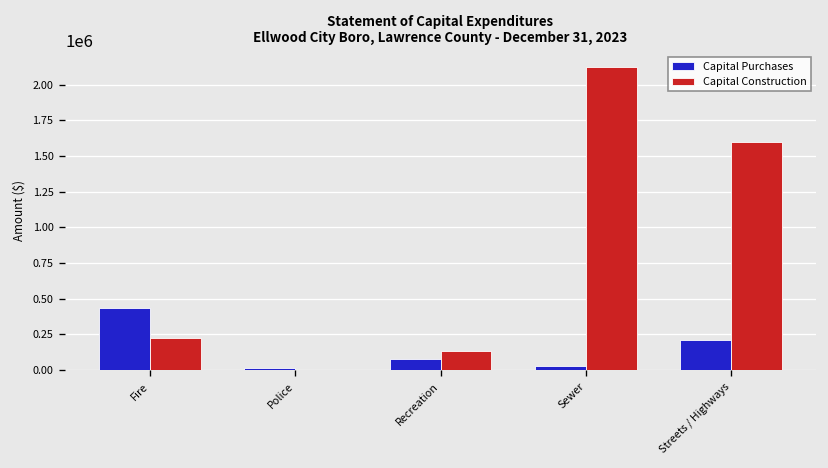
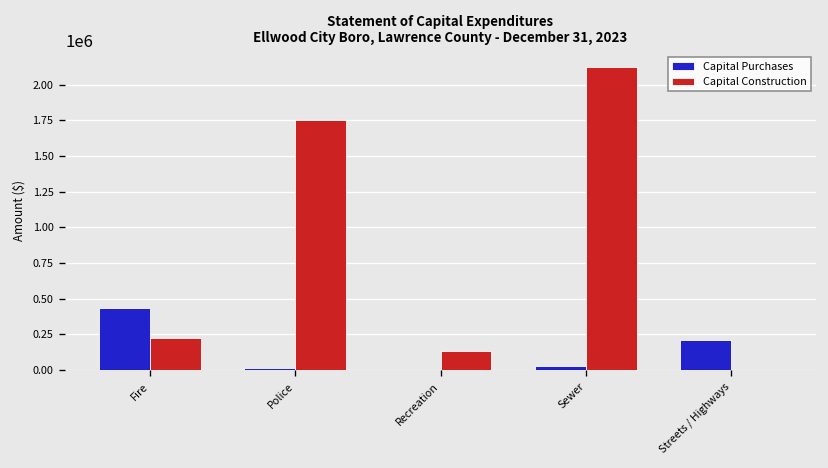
  {
    "Capital Purchases": {
      "Fire": 430000,
-     "Recreation": 80000,
+     "Recreation": 0,
      "Sewer": 30000,
      "Streets / Highways": 210000
    },
    "Capital Construction": {
      "Fire": 220000,
-     "Police": 0,
+     "Police": 1750000,
      "Recreation": 130000,
      "Sewer": 2120000,
-     "Streets / Highways": 1600000
+     "Streets / Highways": 0
    }
  }
